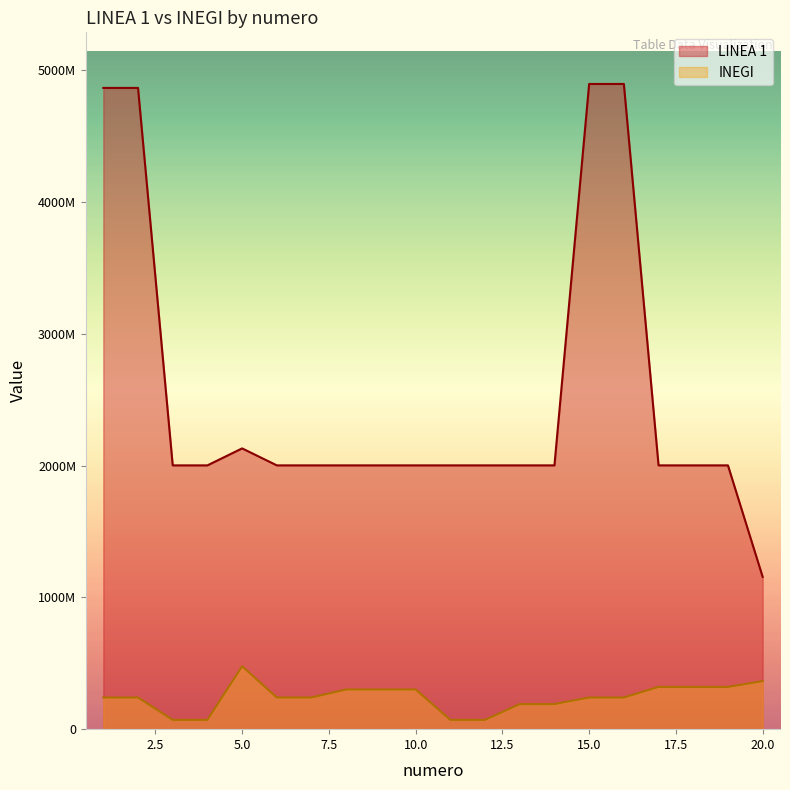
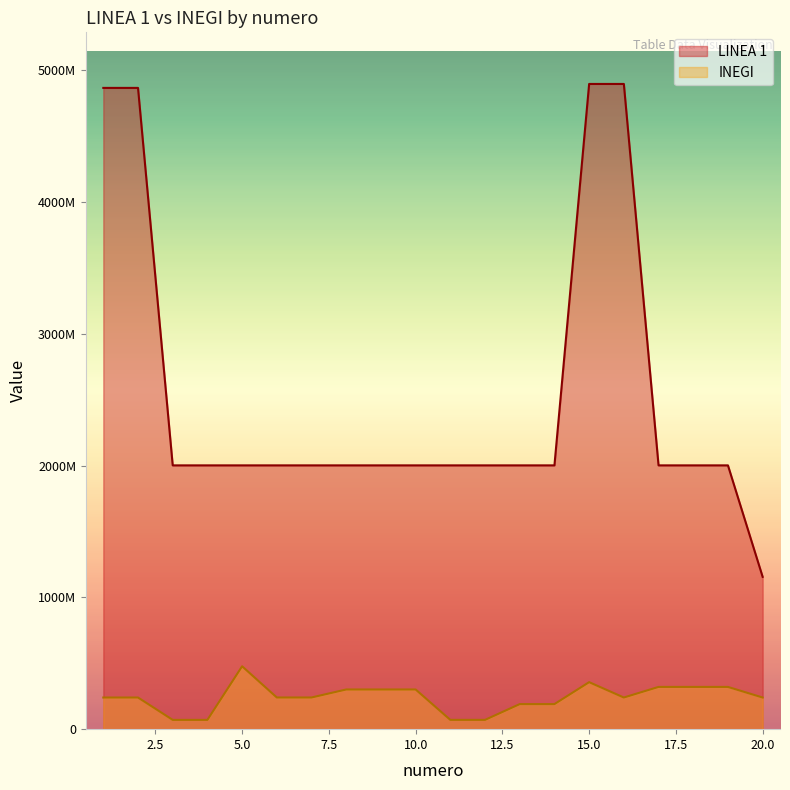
  {
    "LINEA 1": {
-     "5.0": 2130000000,
+     "5.0": 2000000000,
      "10.0": 2000000000,
      "15.0": 4890000000,
      "20.0": 1160000000
    },
    "INEGI": {
      "5.0": 480000000,
      "10.0": 300000000,
-     "15.0": 240000000,
-     "20.0": 360000000
+     "15.0": 360000000,
+     "20.0": 240000000
    }
  }
